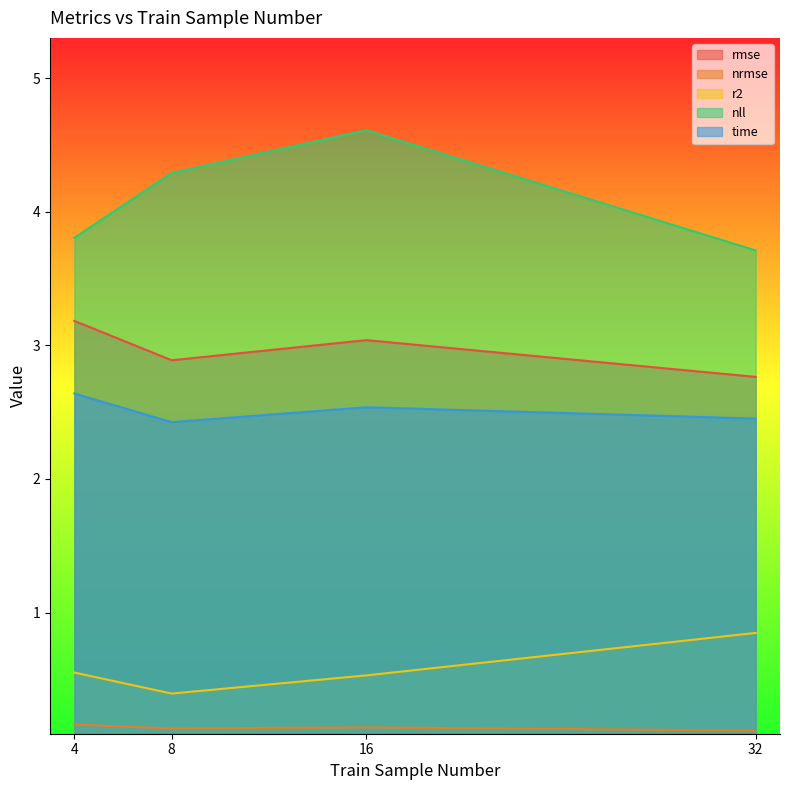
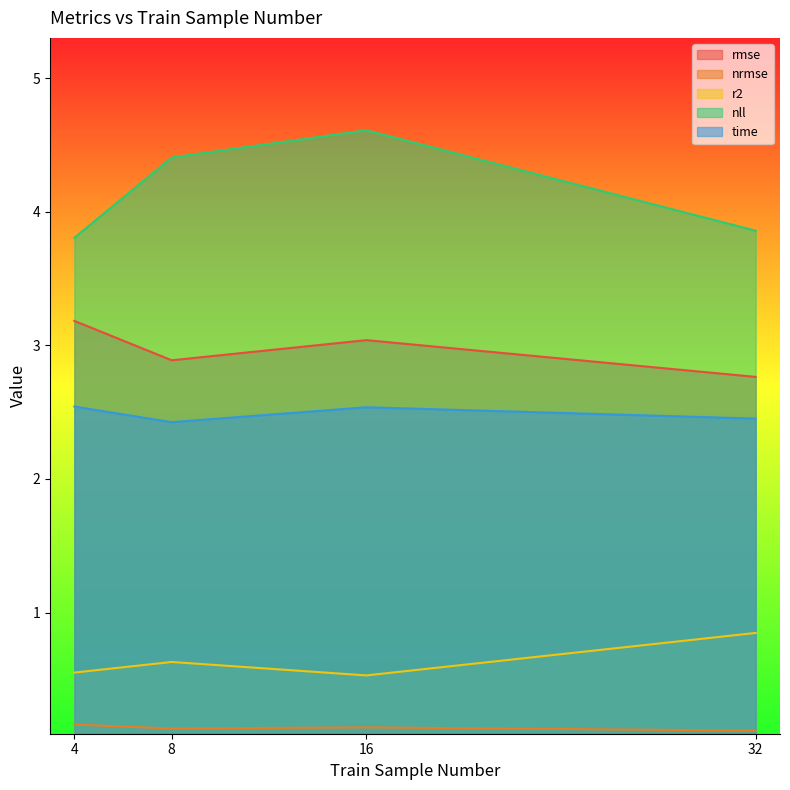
  {
    "r2": {
      "4": 0.55,
-     "8": 0.39,
+     "8": 0.63,
      "16": 0.53,
      "32": 0.85
    },
    "nll": {
      "4": 3.80,
-     "8": 4.29,
+     "8": 4.41,
      "16": 4.61,
-     "32": 3.71
+     "32": 3.86
    },
    "time": {
-     "4": 2.64,
+     "4": 2.54,
      "8": 2.42,
      "16": 2.54,
      "32": 2.45
    }
  }
